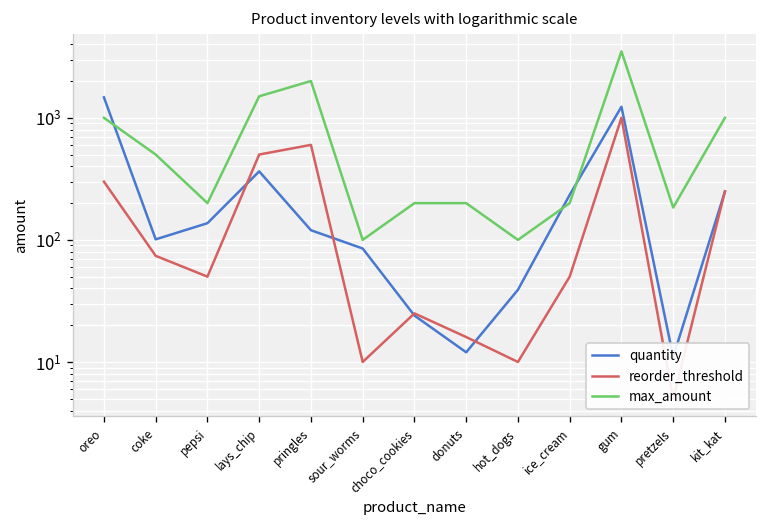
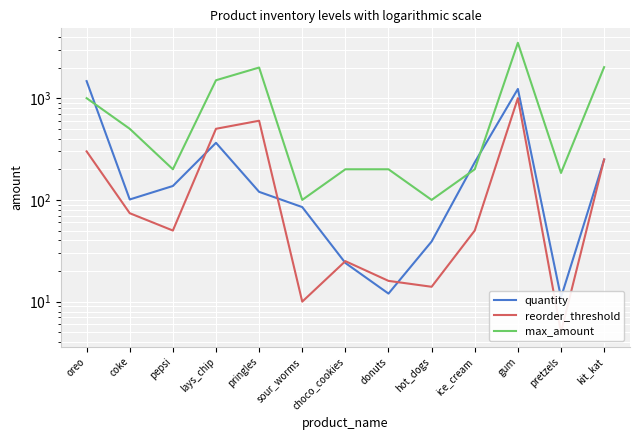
  {
    "quantity": {
      "oreo": 1500,
      "coke": 100,
      "pepsi": 140,
      "lays_chip": 360,
      "pringles": 120,
      "sour_worms": 90,
      "donuts": 12,
      "hot_dogs": 39,
      "ice_cream": 230,
      "gum": 1200
    },
    "reorder_threshold": {
      "oreo": 300,
      "coke": 70,
      "pepsi": 50,
      "lays_chip": 500,
      "pringles": 600,
      "sour_worms": 10,
      "donuts": 16,
-     "hot_dogs": 10,
+     "hot_dogs": 14,
      "ice_cream": 50,
      "gum": 1000
    },
    "max_amount": {
      "oreo": 1000,
      "coke": 500,
      "pepsi": 200,
      "lays_chip": 1500,
      "pringles": 2000,
      "sour_worms": 100,
      "choco_cookies": 200,
      "donuts": 200,
      "hot_dogs": 100,
      "ice_cream": 200,
      "gum": 3500,
      "pretzels": 180,
-     "kit_kat": 1000
+     "kit_kat": 2000
    }
  }
